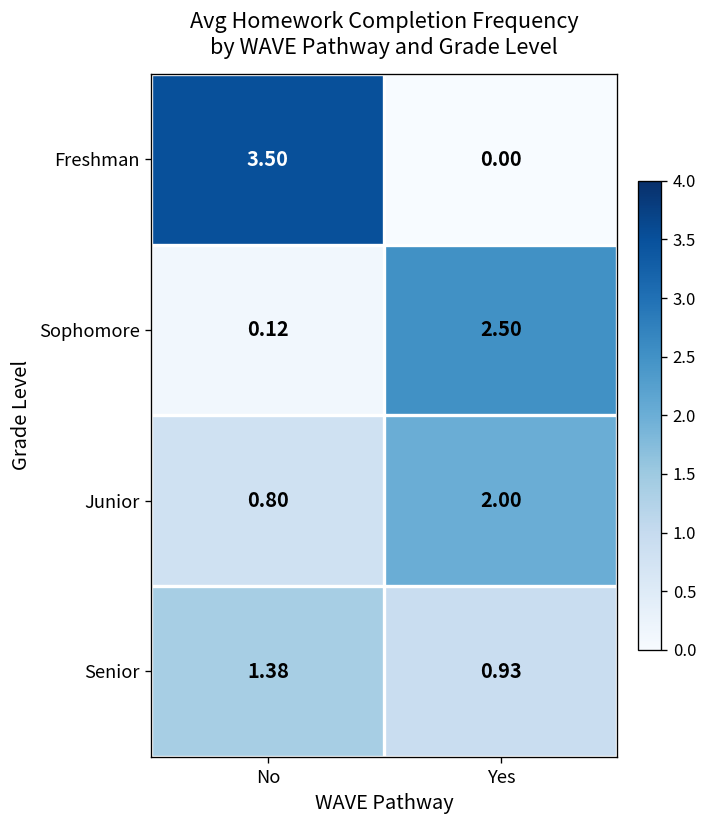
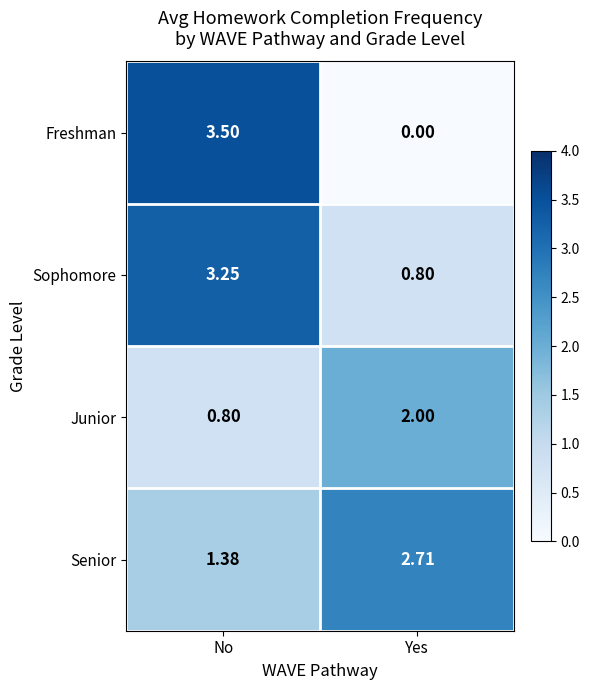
  {
    "Freshman": {
      "No": 3.50,
      "Yes": 0.00
    },
    "Sophomore": {
-     "No": 0.12,
-     "Yes": 2.50
+     "No": 3.25,
+     "Yes": 0.80
    },
    "Junior": {
      "No": 0.80,
      "Yes": 2.00
    },
    "Senior": {
      "No": 1.38,
-     "Yes": 0.93
+     "Yes": 2.71
    }
  }
